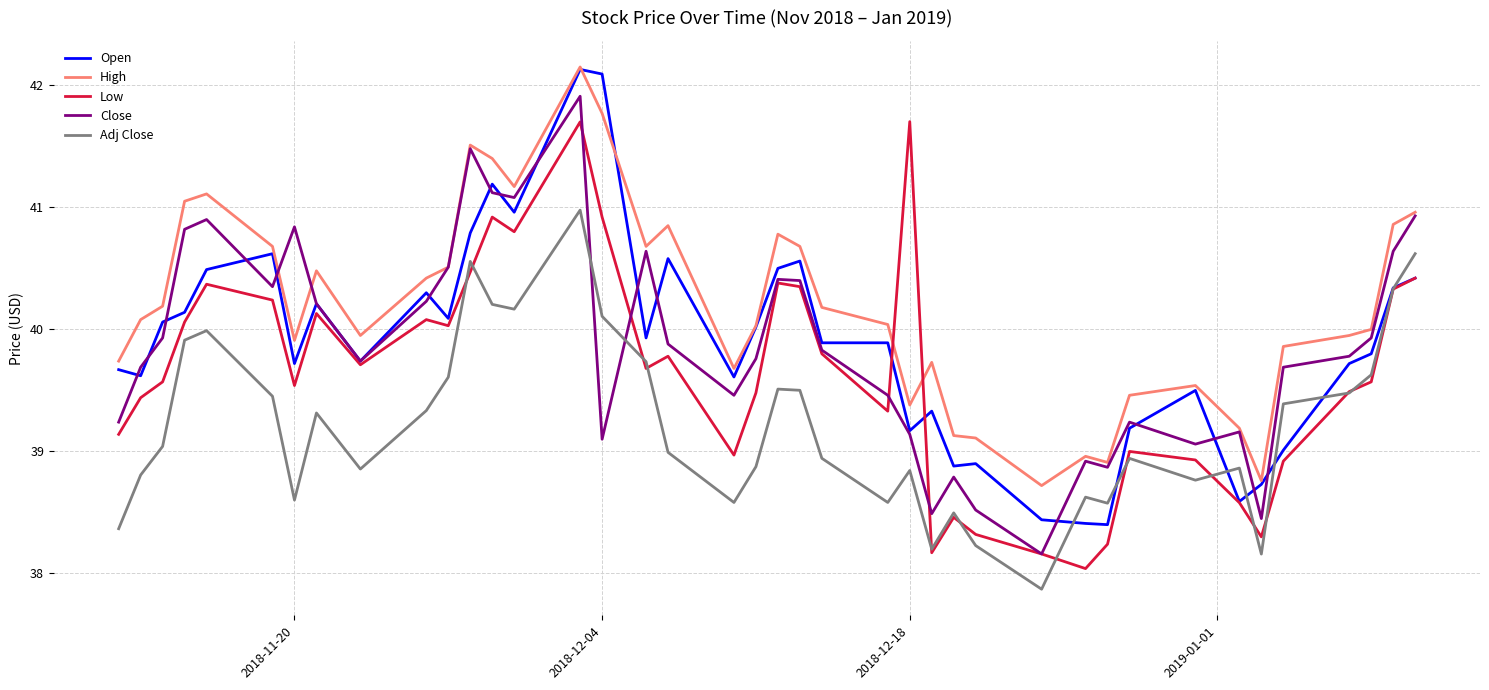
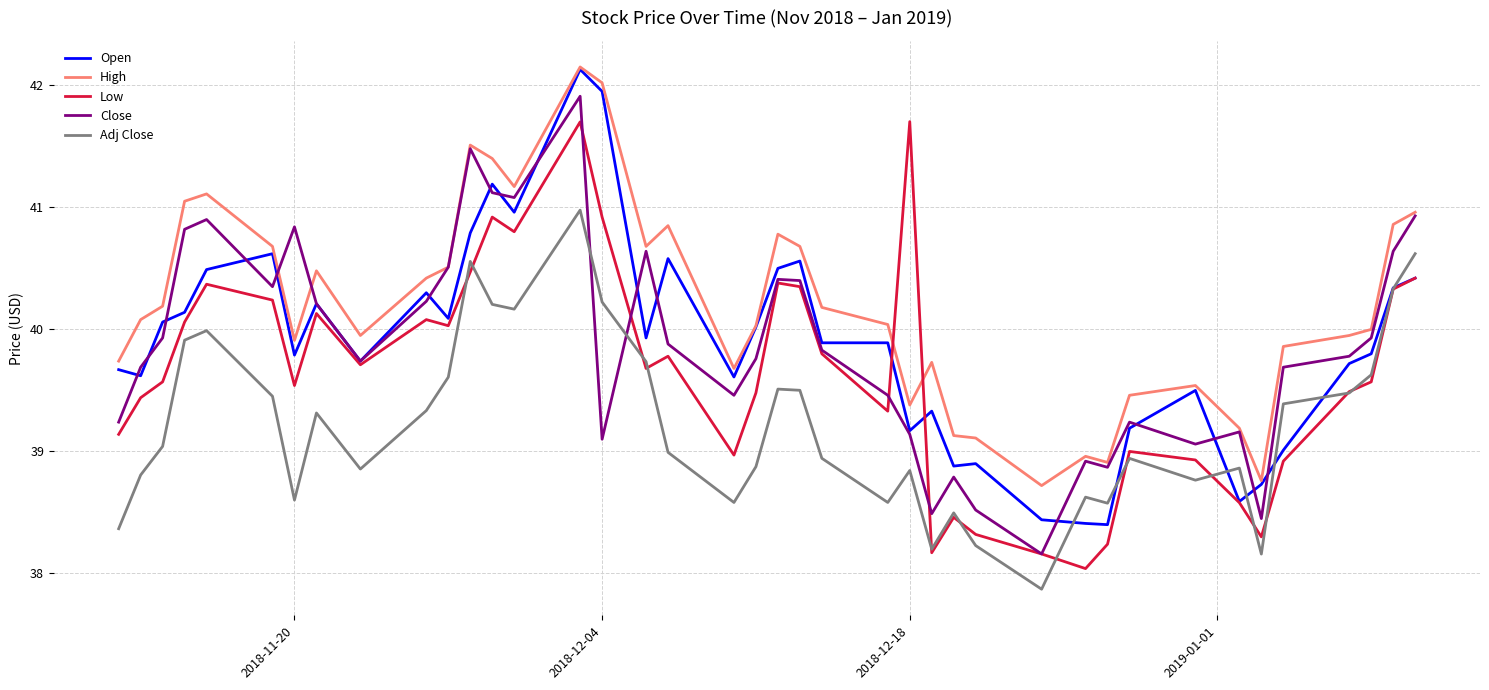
  {
    "Open": {
-     "2018-11-20": 39.72,
-     "2018-12-04": 42.09,
+     "2018-11-20": 39.79,
+     "2018-12-04": 41.95,
      "2018-12-18": 39.17
    },
    "High": {
      "2018-11-20": 39.91,
-     "2018-12-04": 41.77,
+     "2018-12-04": 42.02,
      "2018-12-18": 39.38
    },
    "Low": {
      "2018-11-20": 39.54,
      "2018-12-04": 40.92,
      "2018-12-18": 41.70
    },
    "Close": {
      "2018-11-20": 40.84,
      "2018-12-04": 39.10,
      "2018-12-18": 39.14
    },
    "Adj Close": {
      "2018-11-20": 38.60,
-     "2018-12-04": 40.11,
+     "2018-12-04": 40.22,
      "2018-12-18": 38.84
    }
  }
